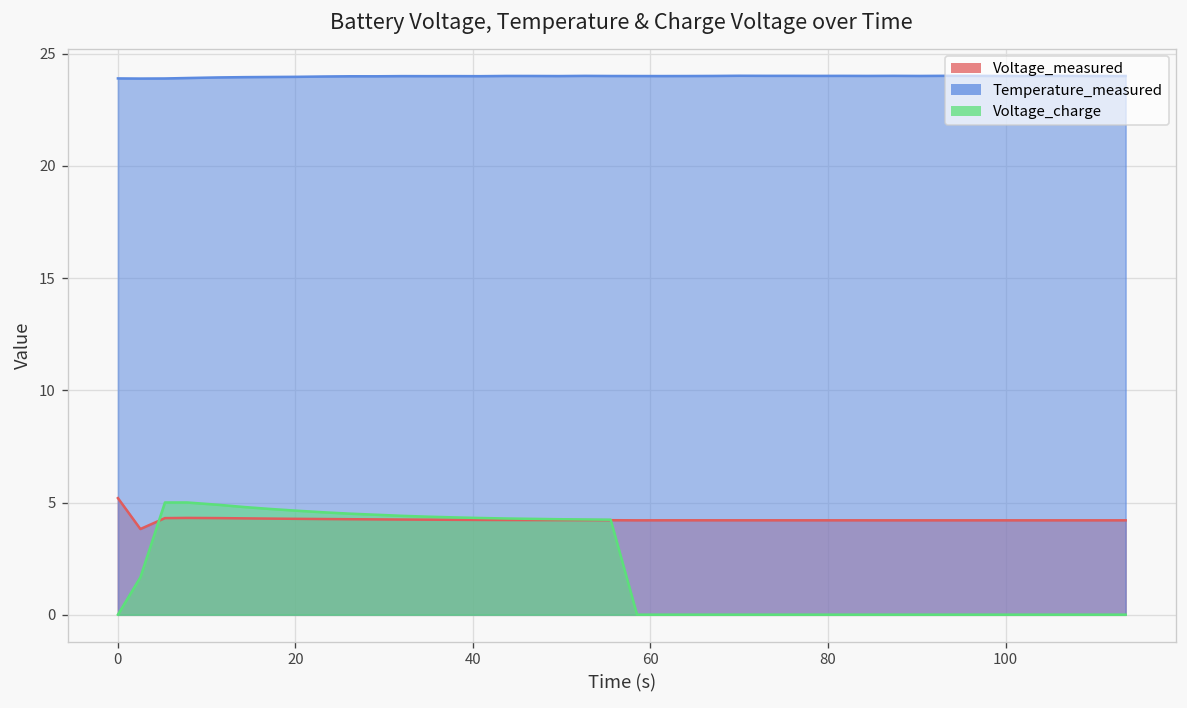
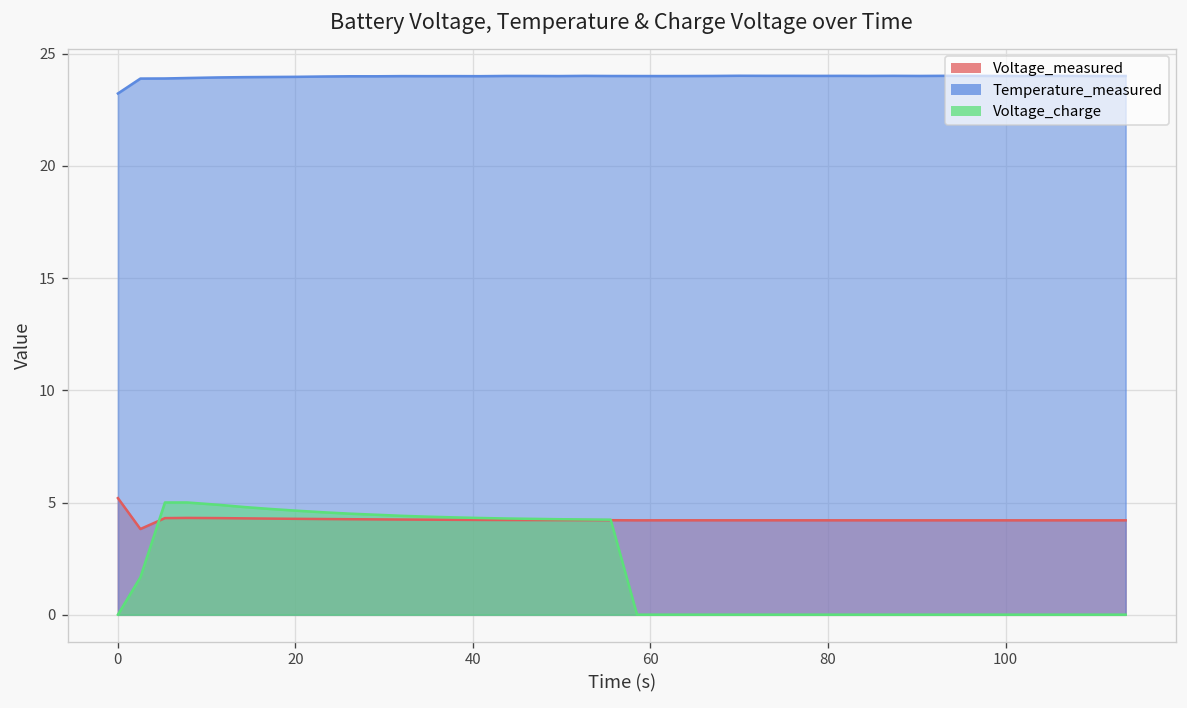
  {
    "Voltage_measured": {
      "0": 5.2
    },
    "Temperature_measured": {
-     "0": 23.9
+     "0": 23.2
    },
    "Voltage_charge": {
      "0": 0.0
    }
  }
